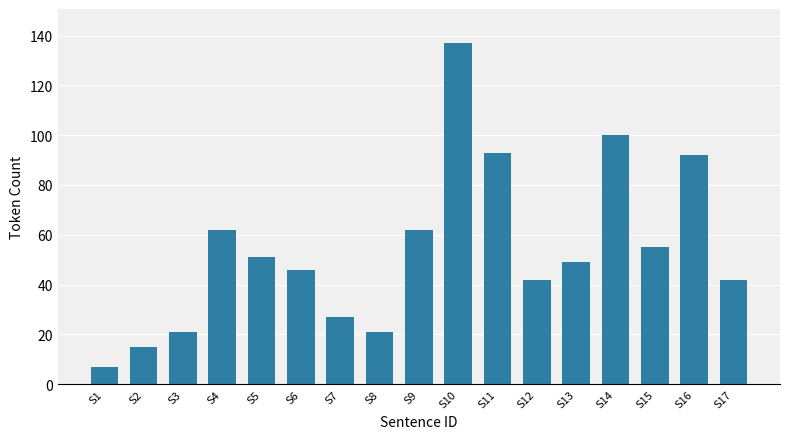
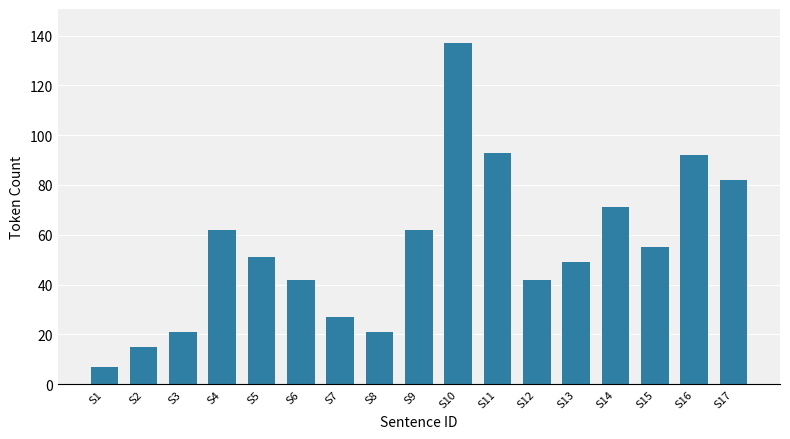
  {
    "S1": 7,
    "S2": 15,
    "S3": 21,
    "S4": 62,
    "S5": 51,
-   "S6": 46,
+   "S6": 42,
    "S7": 27,
    "S8": 21,
    "S9": 62,
    "S10": 137,
    "S11": 93,
    "S12": 42,
    "S13": 49,
-   "S14": 100,
+   "S14": 71,
    "S15": 55,
    "S16": 92,
-   "S17": 42
+   "S17": 82
  }
